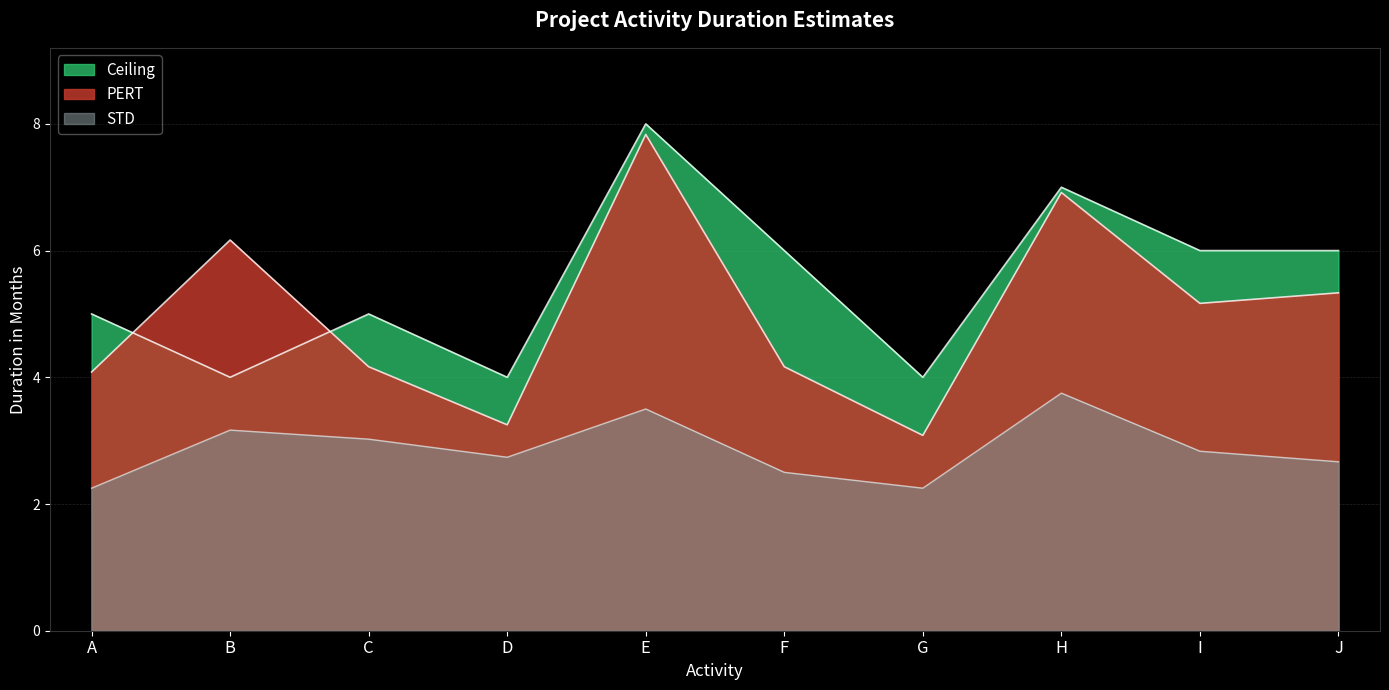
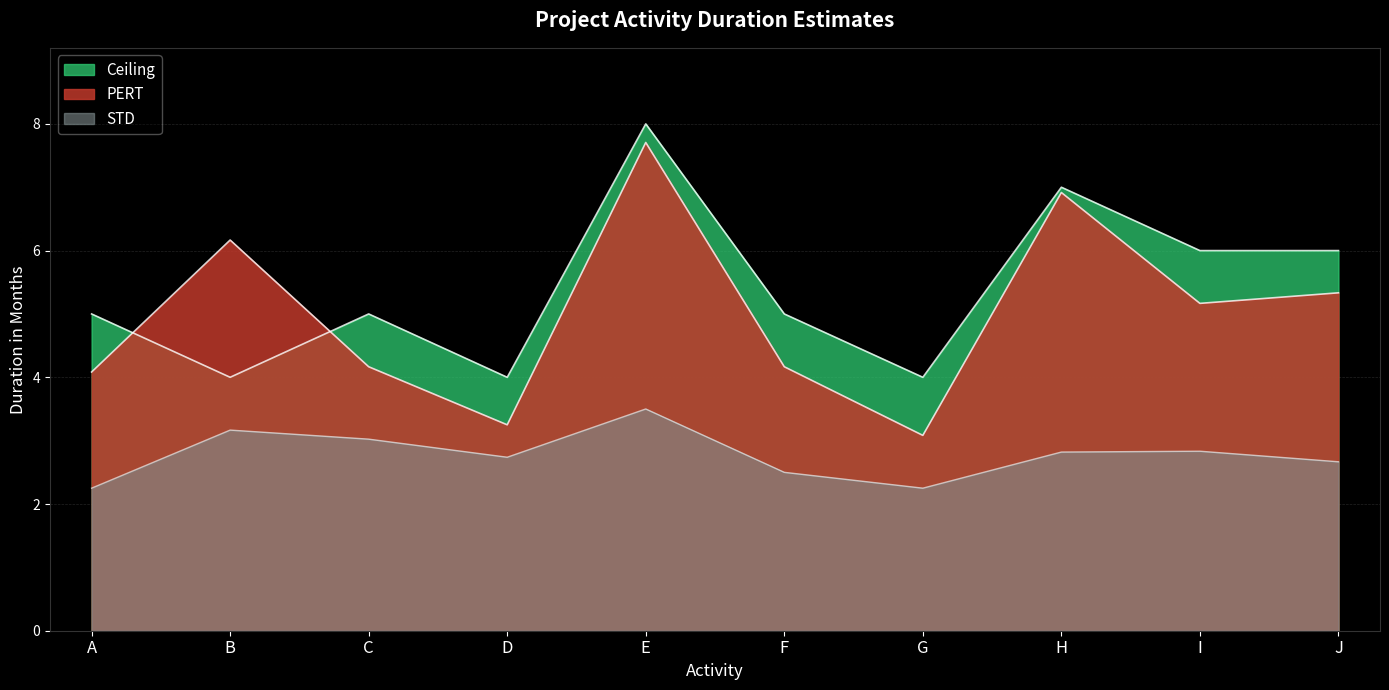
  {
    "Ceiling": {
      "A": 5,
      "B": 4,
      "C": 5,
      "D": 4,
      "E": 8,
-     "F": 6,
+     "F": 5,
      "G": 4,
      "H": 7,
      "I": 6,
      "J": 6
    },
    "PERT": {
      "A": 4.1,
      "B": 6.2,
      "C": 4.2,
      "D": 3.3,
-     "E": 7.8,
+     "E": 7.7,
      "F": 4.2,
      "G": 3.1,
      "H": 6.9,
      "I": 5.2,
      "J": 5.3
    },
    "STD": {
      "A": 2.3,
      "B": 3.2,
      "C": 3.0,
      "D": 2.7,
      "E": 3.5,
      "F": 2.5,
      "G": 2.3,
-     "H": 3.8,
+     "H": 2.8,
      "I": 2.8,
      "J": 2.7
    }
  }
